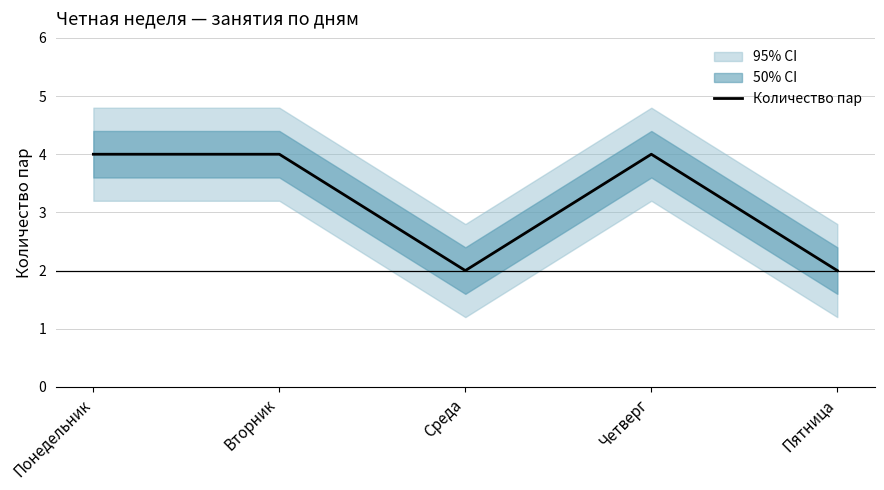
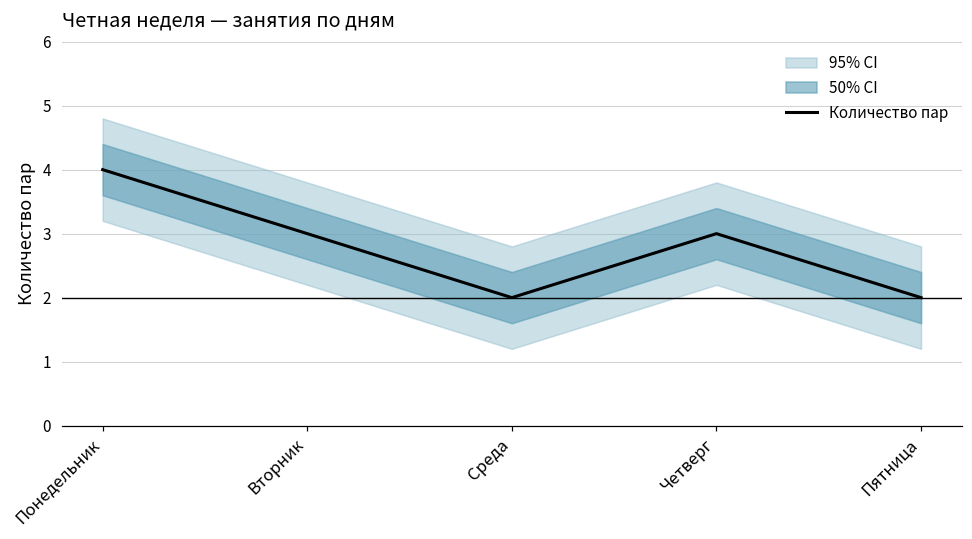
  {
    "Количество пар": {
      "Понедельник": 4,
-     "Вторник": 4,
+     "Вторник": 3,
      "Среда": 2,
-     "Четверг": 4,
+     "Четверг": 3,
      "Пятница": 2
    }
  }
